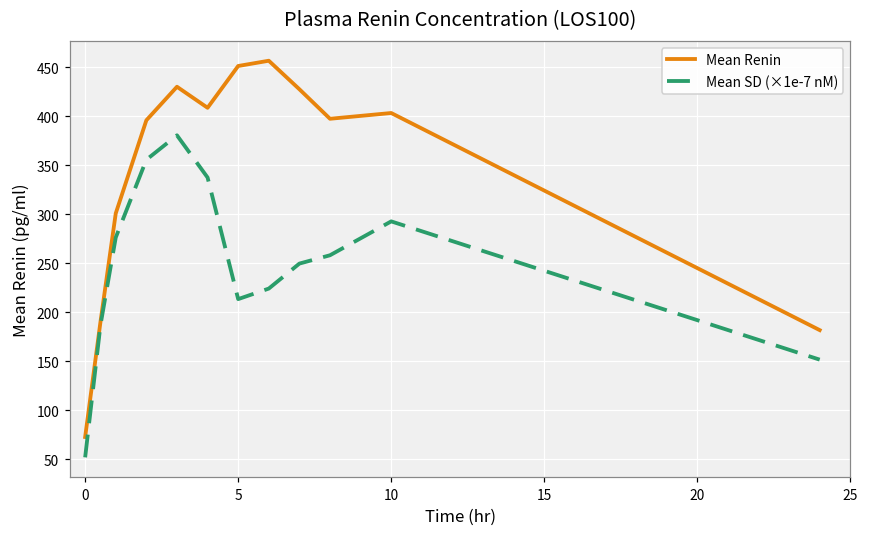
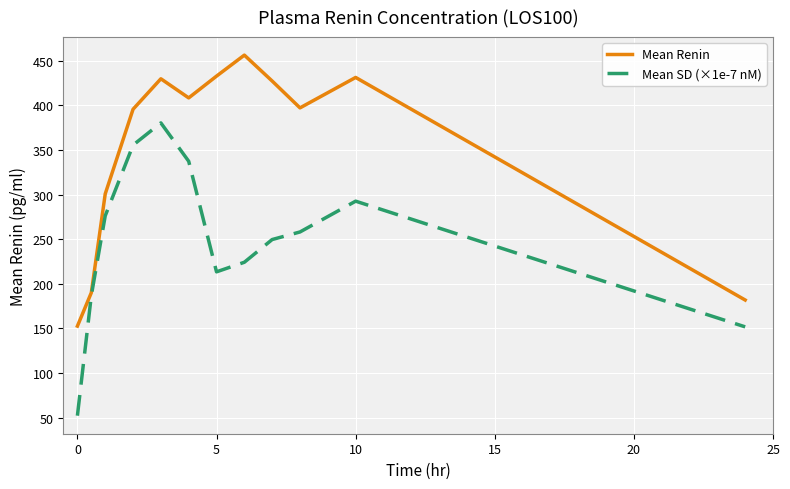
  {
    "Mean Renin": {
-     "0": 70,
-     "5": 450,
-     "10": 400
+     "0": 150,
+     "5": 430,
+     "10": 430
    },
    "Mean SD (×1e-7 nM)": {
      "0": 50,
      "5": 210,
      "10": 290
    }
  }
